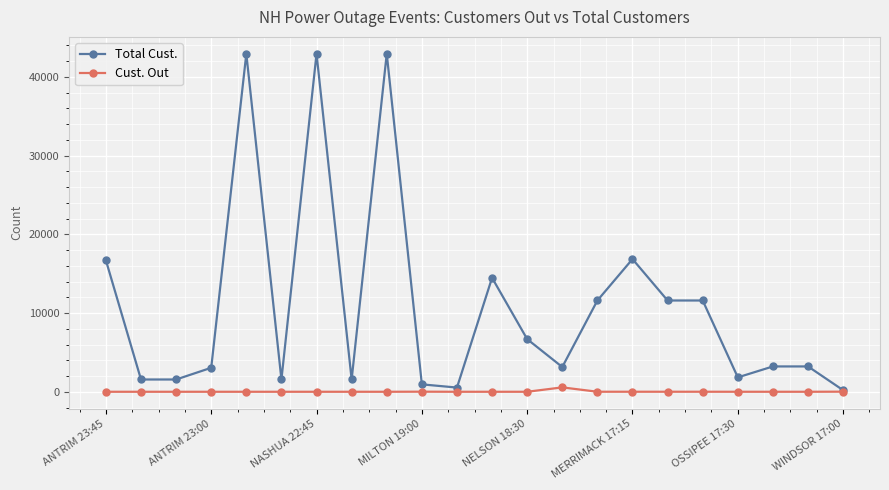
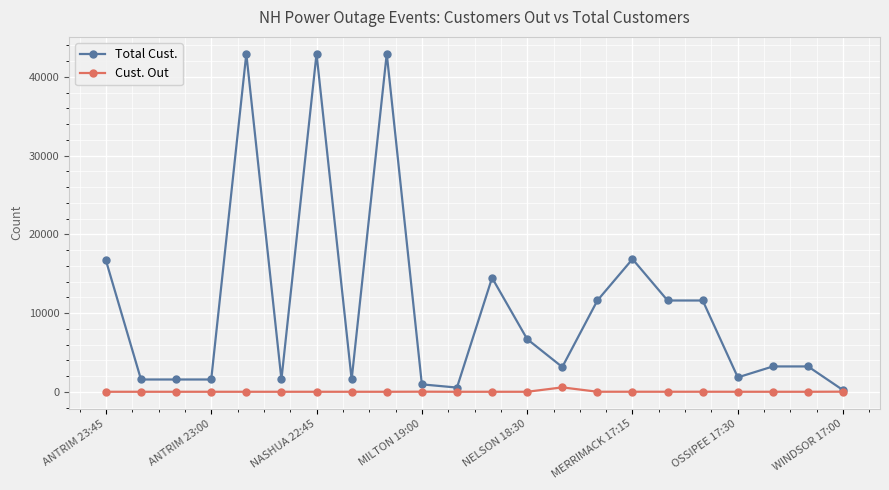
  {
    "Total Cust.": {
      "ANTRIM 23:45": 17000,
-     "ANTRIM 23:00": 3000,
+     "ANTRIM 23:00": 2000,
      "NASHUA 22:45": 43000,
      "MILTON 19:00": 1000,
      "NELSON 18:30": 7000,
      "MERRIMACK 17:15": 17000,
      "OSSIPEE 17:30": 2000
    },
    "Cust. Out": {
      "ANTRIM 23:45": 0,
      "ANTRIM 23:00": 0,
      "NASHUA 22:45": 0,
      "MILTON 19:00": 0,
      "NELSON 18:30": 0,
      "MERRIMACK 17:15": 0,
      "OSSIPEE 17:30": 0
    }
  }
